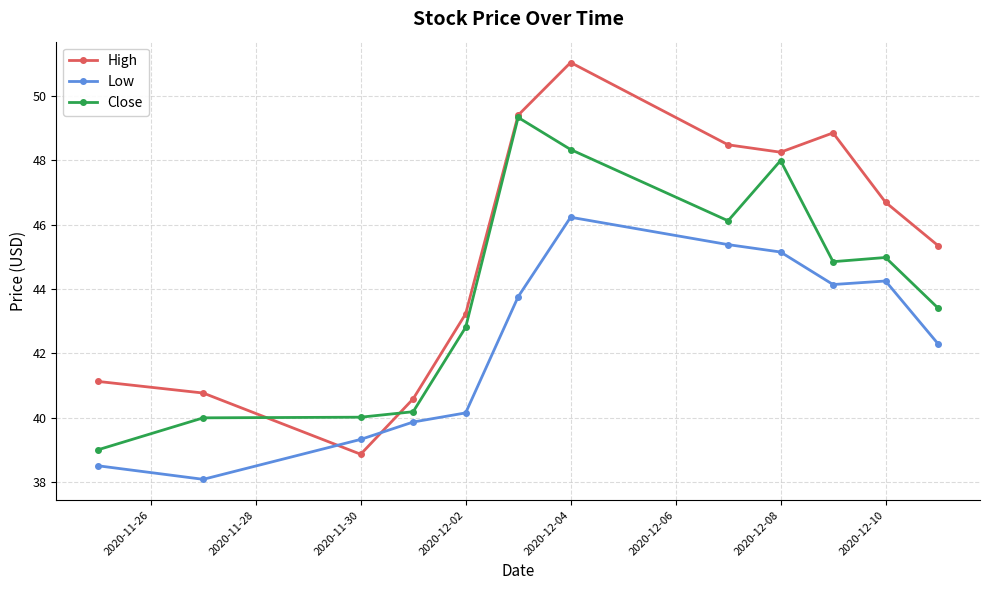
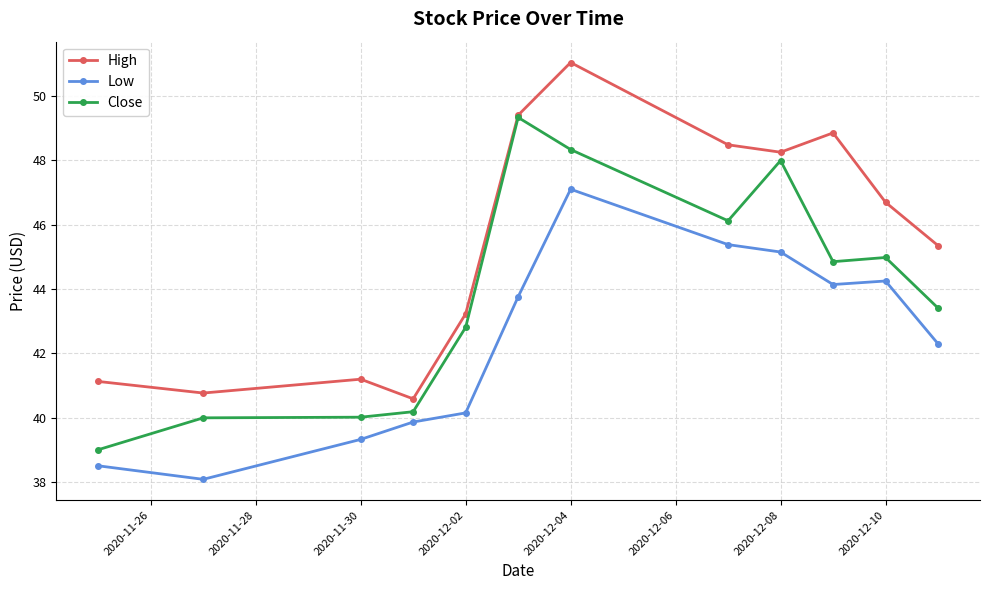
  {
    "High": {
-     "2020-11-30": 38.9,
+     "2020-11-30": 41.2,
      "2020-12-02": 43.2,
      "2020-12-04": 51.0,
      "2020-12-08": 48.3,
      "2020-12-10": 46.7
    },
    "Low": {
      "2020-11-30": 39.3,
      "2020-12-02": 40.2,
-     "2020-12-04": 46.2,
+     "2020-12-04": 47.1,
      "2020-12-08": 45.2,
      "2020-12-10": 44.3
    },
    "Close": {
      "2020-11-30": 40.0,
      "2020-12-02": 42.8,
      "2020-12-04": 48.3,
      "2020-12-08": 48.0,
      "2020-12-10": 45.0
    }
  }
